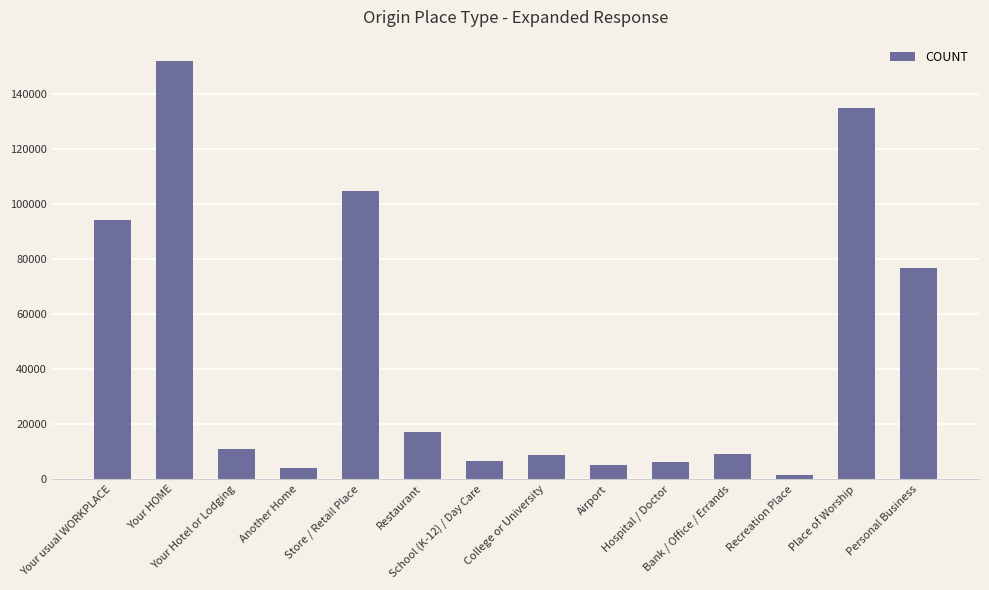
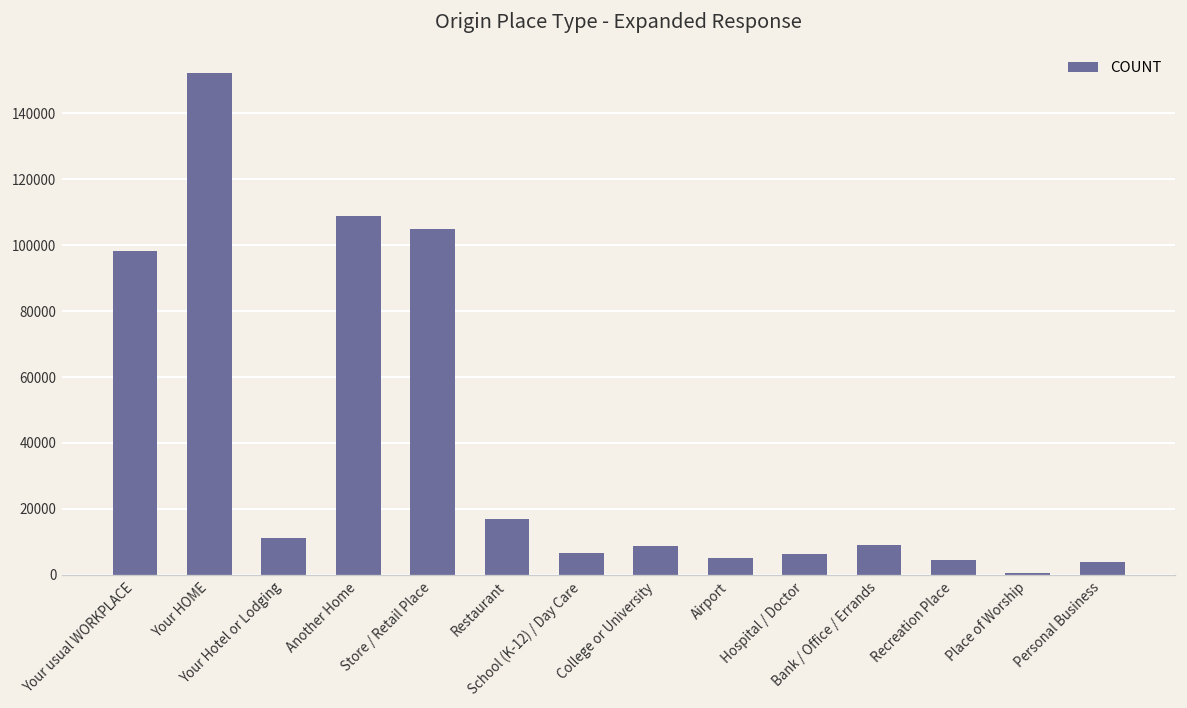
  {
-   "Your usual WORKPLACE": 94000,
+   "Your usual WORKPLACE": 98000,
    "Your HOME": 152000,
    "Your Hotel or Lodging": 11000,
-   "Another Home": 4000,
+   "Another Home": 109000,
    "Store / Retail Place": 105000,
    "Restaurant": 17000,
    "School (K-12) / Day Care": 7000,
    "College or University": 9000,
    "Airport": 5000,
    "Hospital / Doctor": 6000,
    "Bank / Office / Errands": 9000,
-   "Recreation Place": 1000,
-   "Place of Worship": 135000,
-   "Personal Business": 77000
+   "Recreation Place": 5000,
+   "Place of Worship": 1000,
+   "Personal Business": 4000
  }
